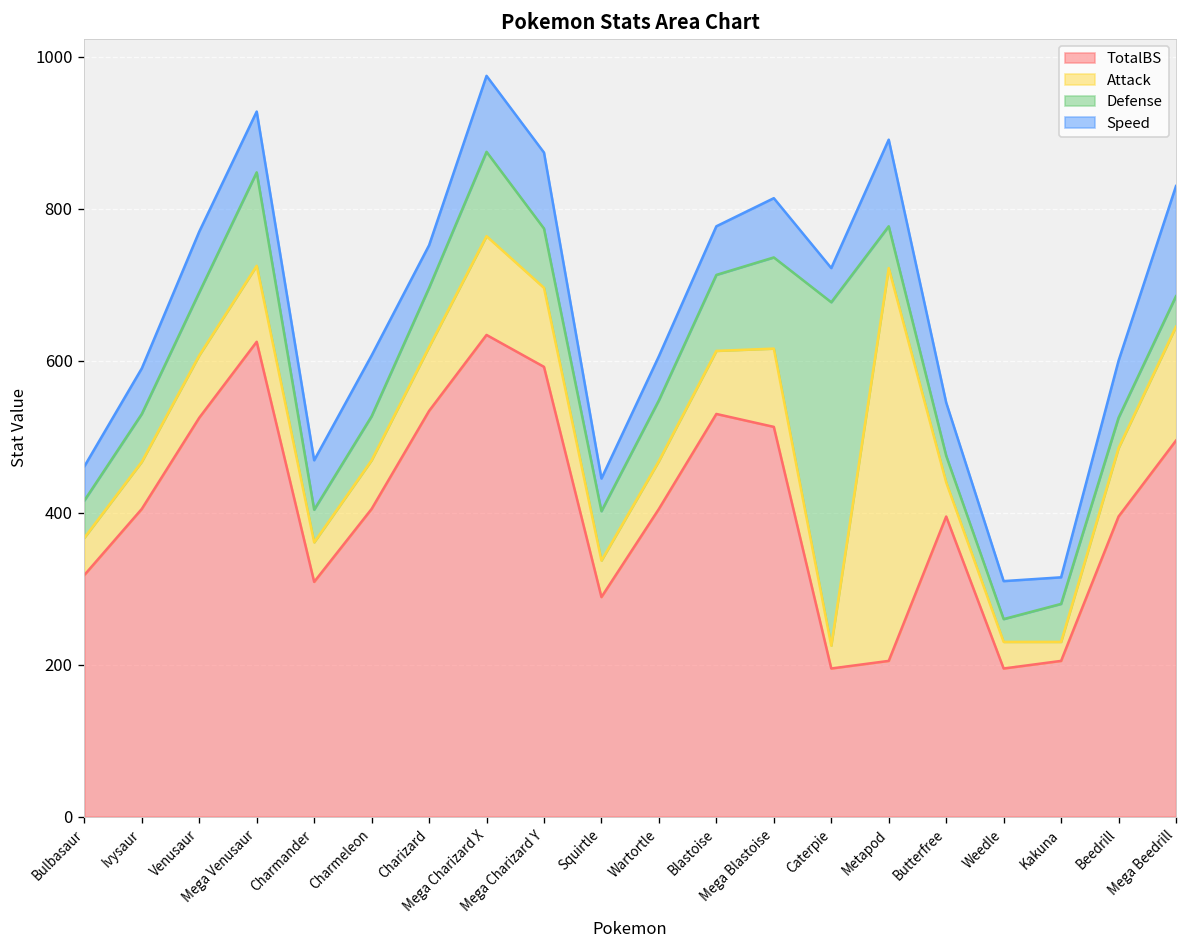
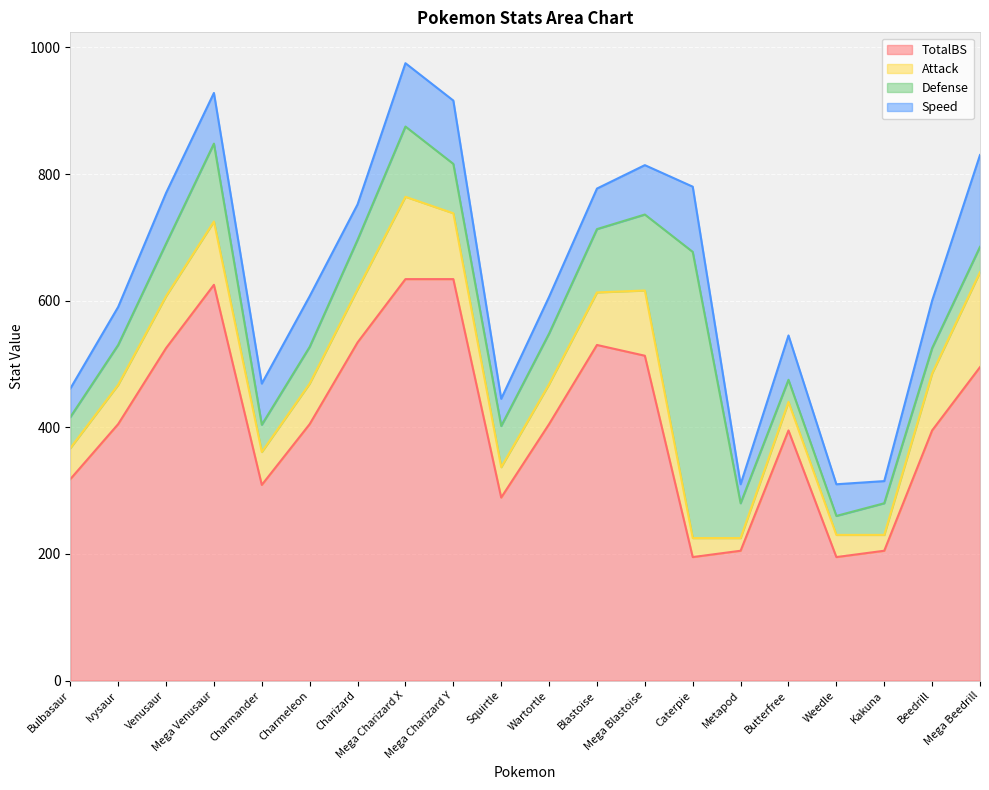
  {
    "TotalBS": {
      "Bulbasaur": 320,
      "Ivysaur": 410,
      "Venusaur": 530,
      "Mega Venusaur": 630,
      "Charmander": 310,
      "Charmeleon": 410,
      "Charizard": 530,
      "Mega Charizard X": 630,
-     "Mega Charizard Y": 590,
+     "Mega Charizard Y": 630,
      "Squirtle": 290,
      "Wartortle": 410,
      "Blastoise": 530,
      "Mega Blastoise": 510,
      "Caterpie": 200,
      "Metapod": 210,
      "Butterfree": 400,
      "Weedle": 200,
      "Kakuna": 210,
      "Beedrill": 400,
      "Mega Beedrill": 500
    },
    "Attack": {
      "Bulbasaur": 50,
      "Ivysaur": 60,
      "Venusaur": 80,
      "Mega Venusaur": 100,
      "Charmander": 50,
      "Charmeleon": 60,
      "Charizard": 80,
      "Mega Charizard X": 130,
      "Mega Charizard Y": 100,
      "Squirtle": 50,
      "Wartortle": 60,
      "Blastoise": 80,
      "Mega Blastoise": 100,
      "Caterpie": 30,
-     "Metapod": 520,
+     "Metapod": 20,
      "Butterfree": 50,
      "Weedle": 40,
      "Kakuna": 30,
      "Beedrill": 90,
      "Mega Beedrill": 150
    },
    "Defense": {
      "Bulbasaur": 50,
      "Ivysaur": 60,
      "Venusaur": 80,
      "Mega Venusaur": 120,
      "Charmander": 40,
      "Charmeleon": 60,
      "Charizard": 80,
      "Mega Charizard X": 110,
      "Mega Charizard Y": 80,
      "Squirtle": 70,
      "Wartortle": 80,
      "Blastoise": 100,
      "Mega Blastoise": 120,
      "Caterpie": 450,
      "Metapod": 60,
      "Butterfree": 40,
      "Weedle": 30,
      "Kakuna": 50,
      "Beedrill": 40,
      "Mega Beedrill": 40
    },
    "Speed": {
      "Bulbasaur": 50,
      "Ivysaur": 60,
      "Venusaur": 80,
      "Mega Venusaur": 80,
      "Charmander": 70,
      "Charmeleon": 80,
      "Charizard": 60,
      "Mega Charizard X": 100,
      "Mega Charizard Y": 100,
      "Squirtle": 40,
      "Wartortle": 60,
      "Blastoise": 60,
      "Mega Blastoise": 80,
-     "Caterpie": 50,
-     "Metapod": 110,
+     "Caterpie": 100,
+     "Metapod": 30,
      "Butterfree": 70,
      "Weedle": 50,
      "Kakuna": 40,
      "Beedrill": 80,
      "Mega Beedrill": 150
    }
  }
